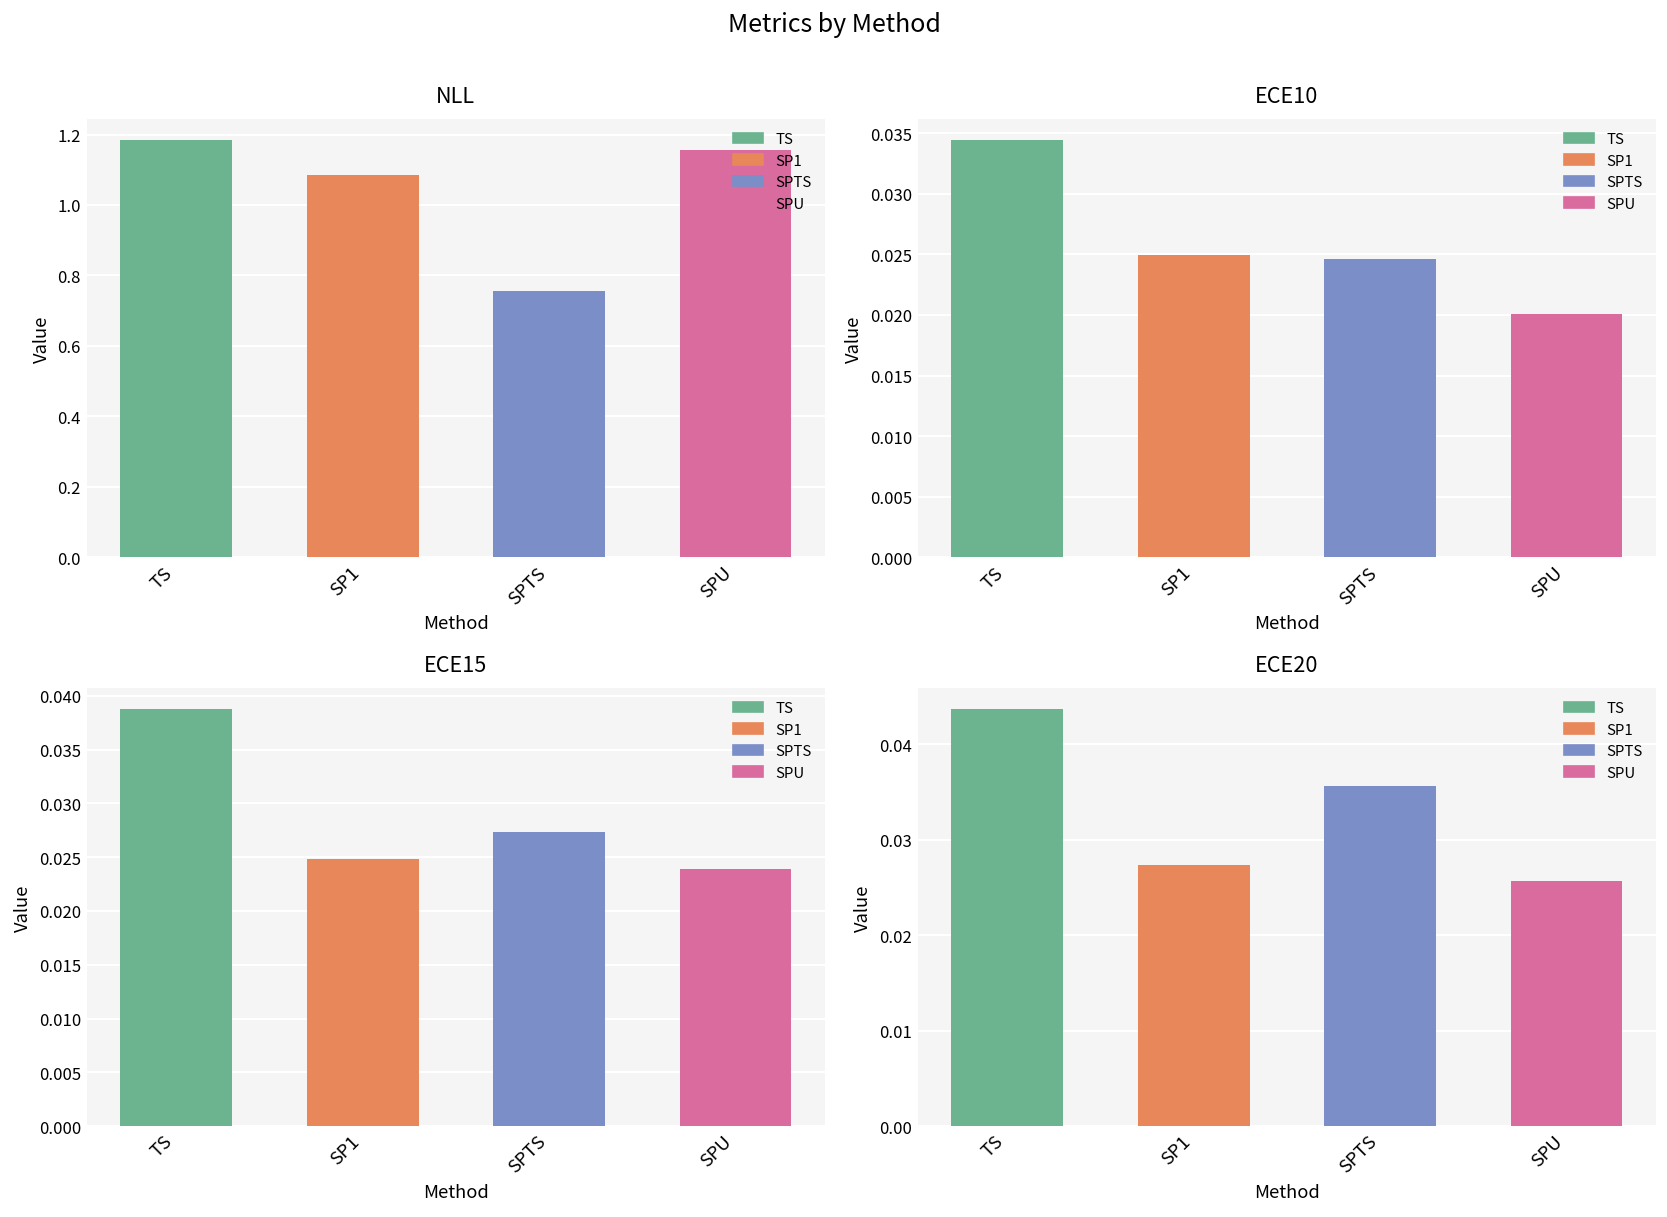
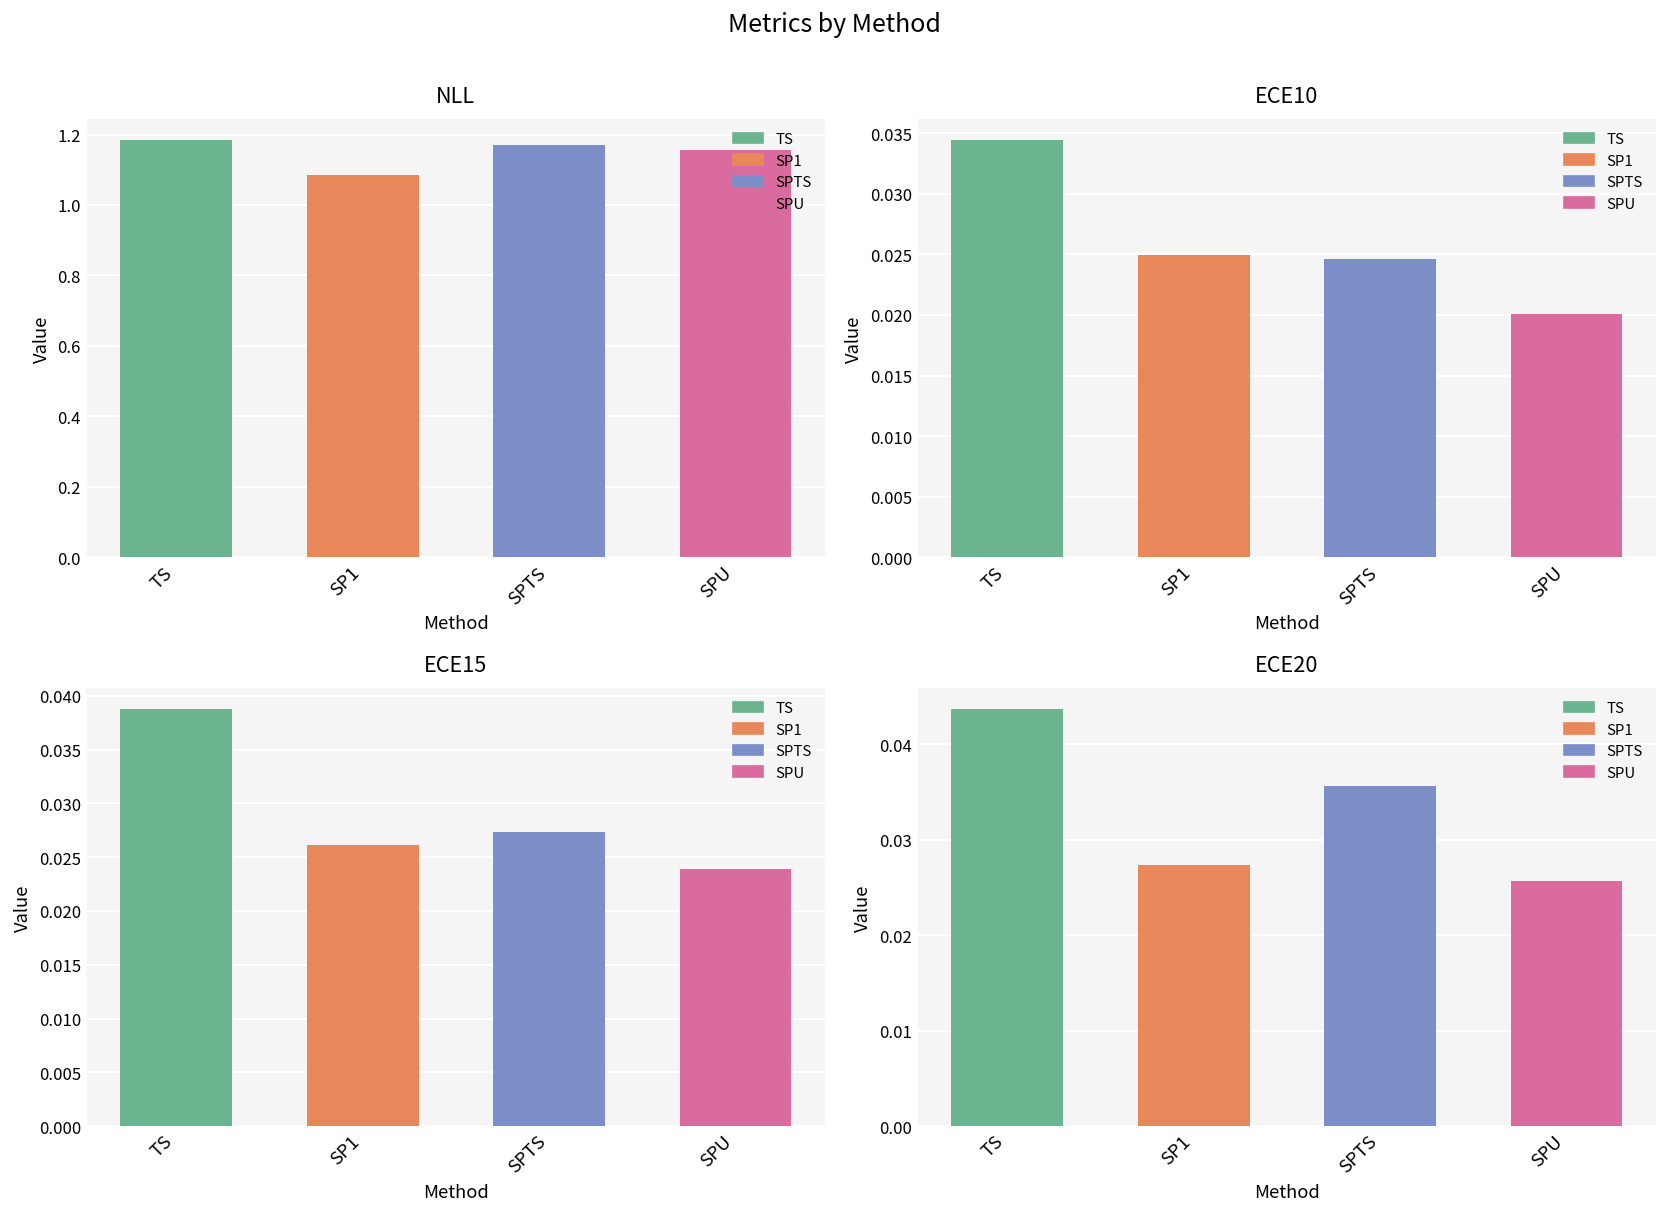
  {
    "NLL": {
      "TS": 1.19,
      "SP1": 1.09,
-     "SPTS": 0.76,
+     "SPTS": 1.17,
      "SPU": 1.16
    },
    "ECE10": {
      "TS": 0.0345,
      "SP1": 0.0249,
      "SPTS": 0.0246,
      "SPU": 0.0201
    },
    "ECE15": {
      "TS": 0.039,
-     "SP1": 0.025,
+     "SP1": 0.026,
      "SPTS": 0.027,
      "SPU": 0.024
    },
    "ECE20": {
      "TS": 0.044,
      "SP1": 0.027,
      "SPTS": 0.036,
      "SPU": 0.026
    }
  }
